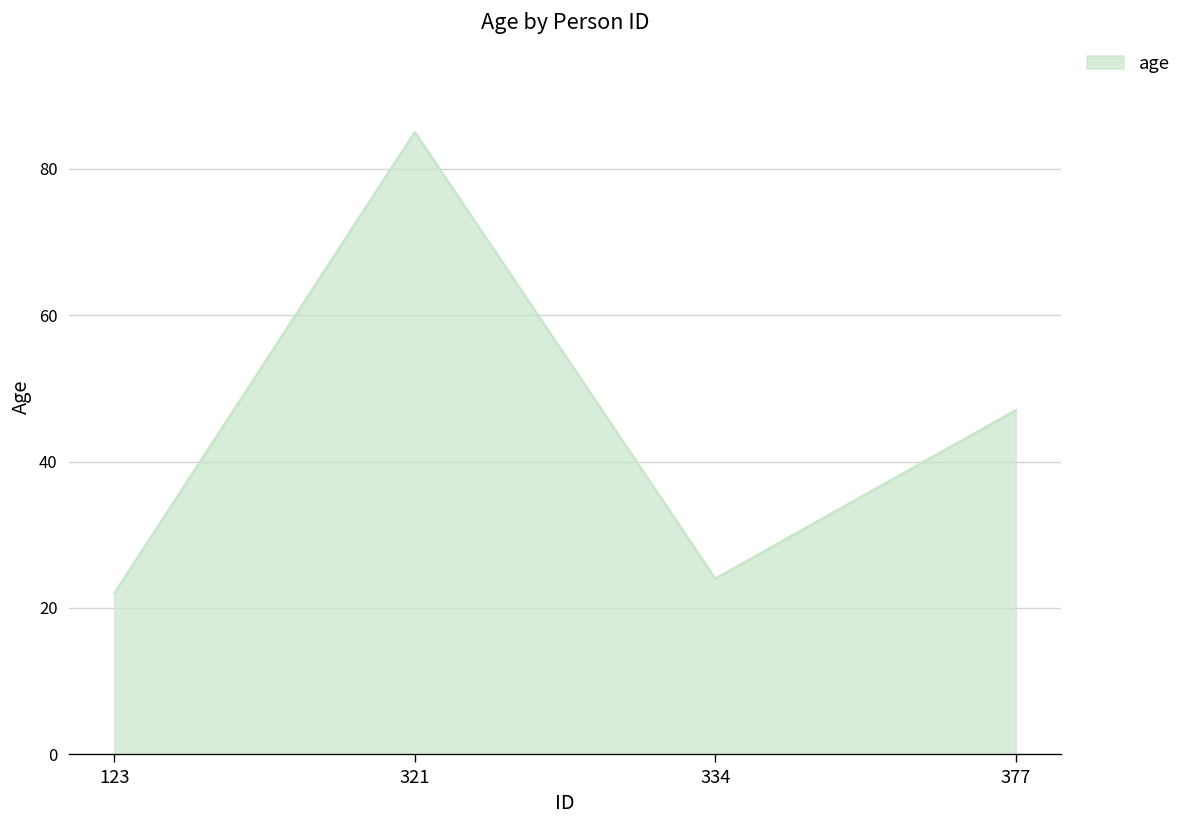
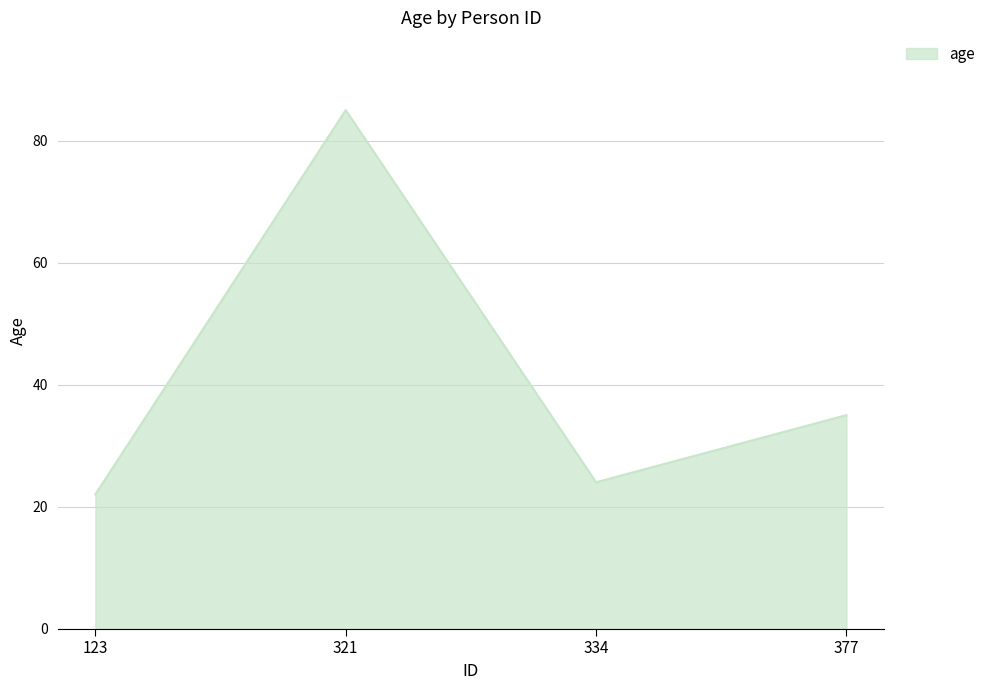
  {
    "123": 22,
    "321": 85,
    "334": 24,
-   "377": 47
+   "377": 35
  }
